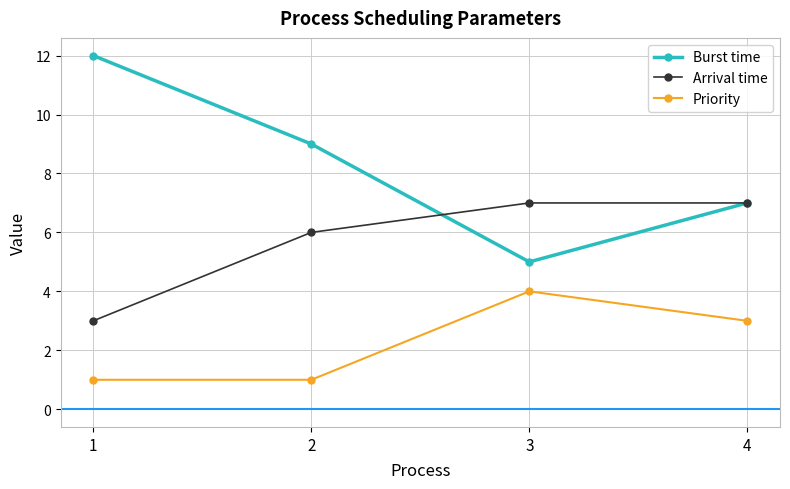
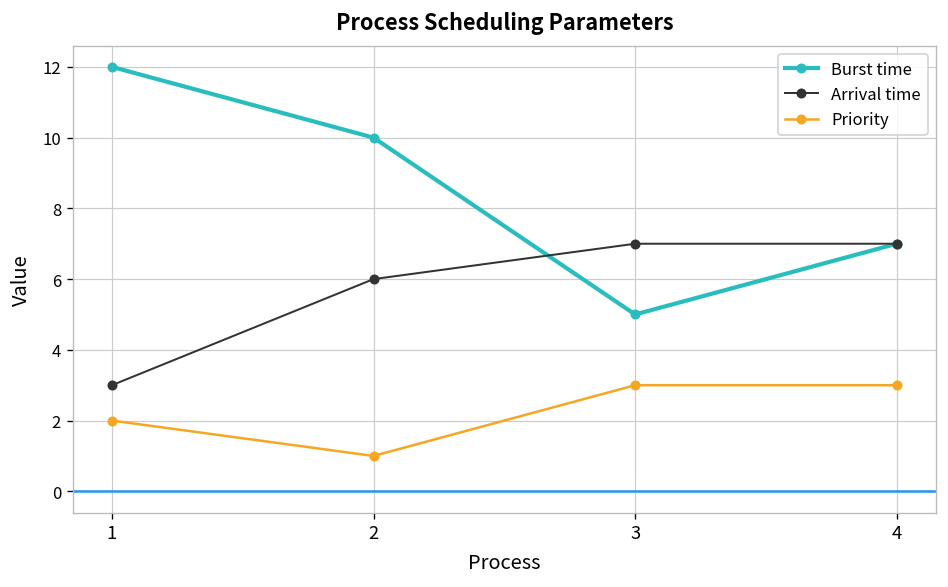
  {
    "Burst time": {
      "1": 12,
-     "2": 9,
+     "2": 10,
      "3": 5
    },
    "Arrival time": {
      "1": 3,
      "2": 6,
      "3": 7
    },
    "Priority": {
-     "1": 1,
+     "1": 2,
      "2": 1,
-     "3": 4,
+     "3": 3,
      "4": 3
    }
  }
